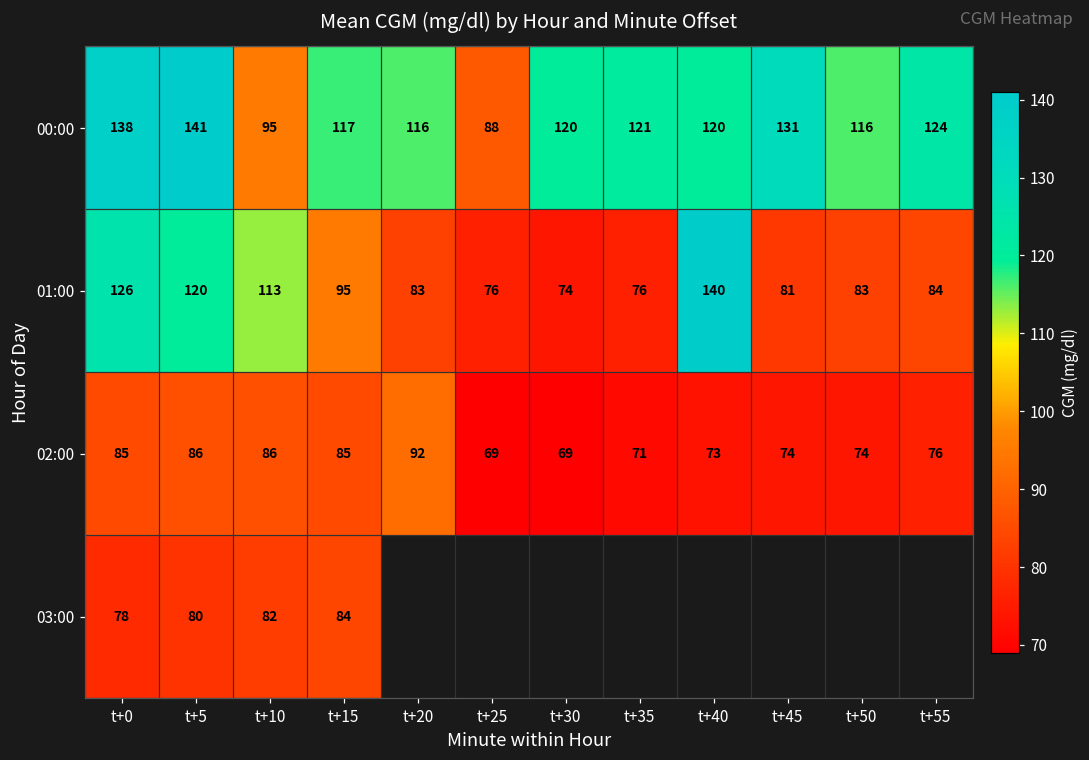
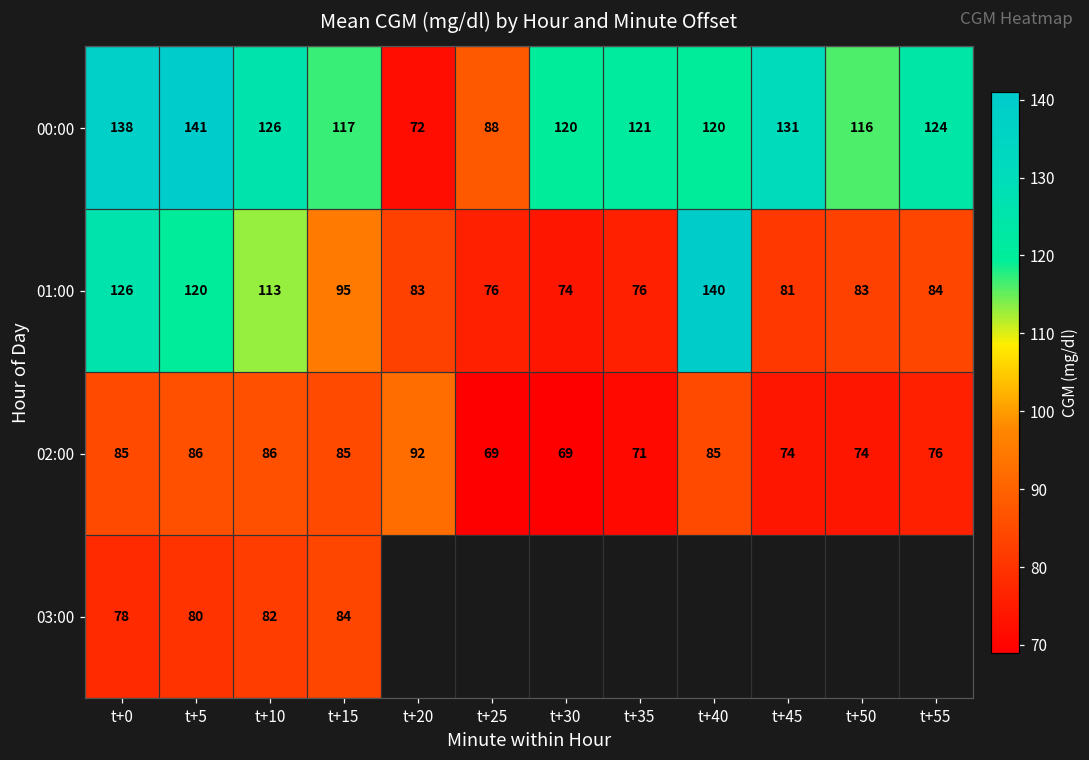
  {
    "00:00": {
      "t+0": 138,
      "t+5": 141,
-     "t+10": 95,
+     "t+10": 126,
      "t+15": 117,
-     "t+20": 116,
+     "t+20": 72,
      "t+25": 88,
      "t+30": 120,
      "t+35": 121,
      "t+40": 120,
      "t+45": 131,
      "t+50": 116,
      "t+55": 124
    },
    "01:00": {
      "t+0": 126,
      "t+5": 120,
      "t+10": 113,
      "t+15": 95,
      "t+20": 83,
      "t+25": 76,
      "t+30": 74,
      "t+35": 76,
      "t+40": 140,
      "t+45": 81,
      "t+50": 83,
      "t+55": 84
    },
    "02:00": {
      "t+0": 85,
      "t+5": 86,
      "t+10": 86,
      "t+15": 85,
      "t+20": 92,
      "t+25": 69,
      "t+30": 69,
      "t+35": 71,
-     "t+40": 73,
+     "t+40": 85,
      "t+45": 74,
      "t+50": 74,
      "t+55": 76
    },
    "03:00": {
      "t+0": 78,
      "t+5": 80,
      "t+10": 82,
      "t+15": 84
    }
  }
